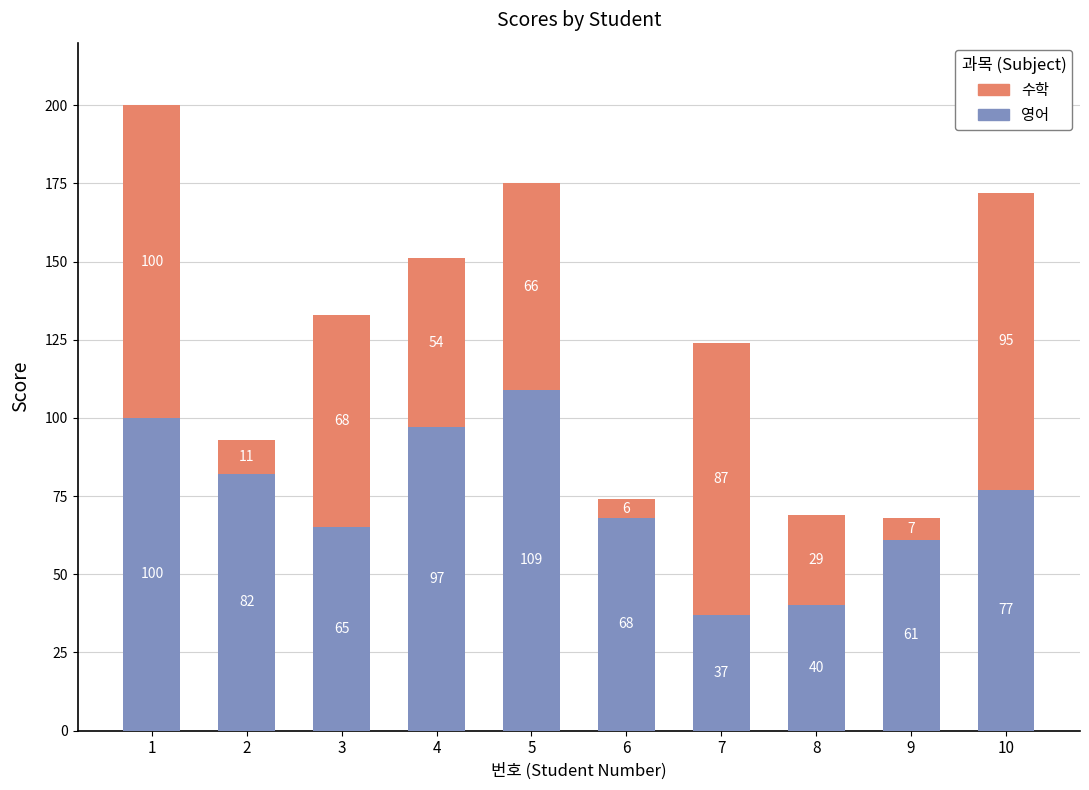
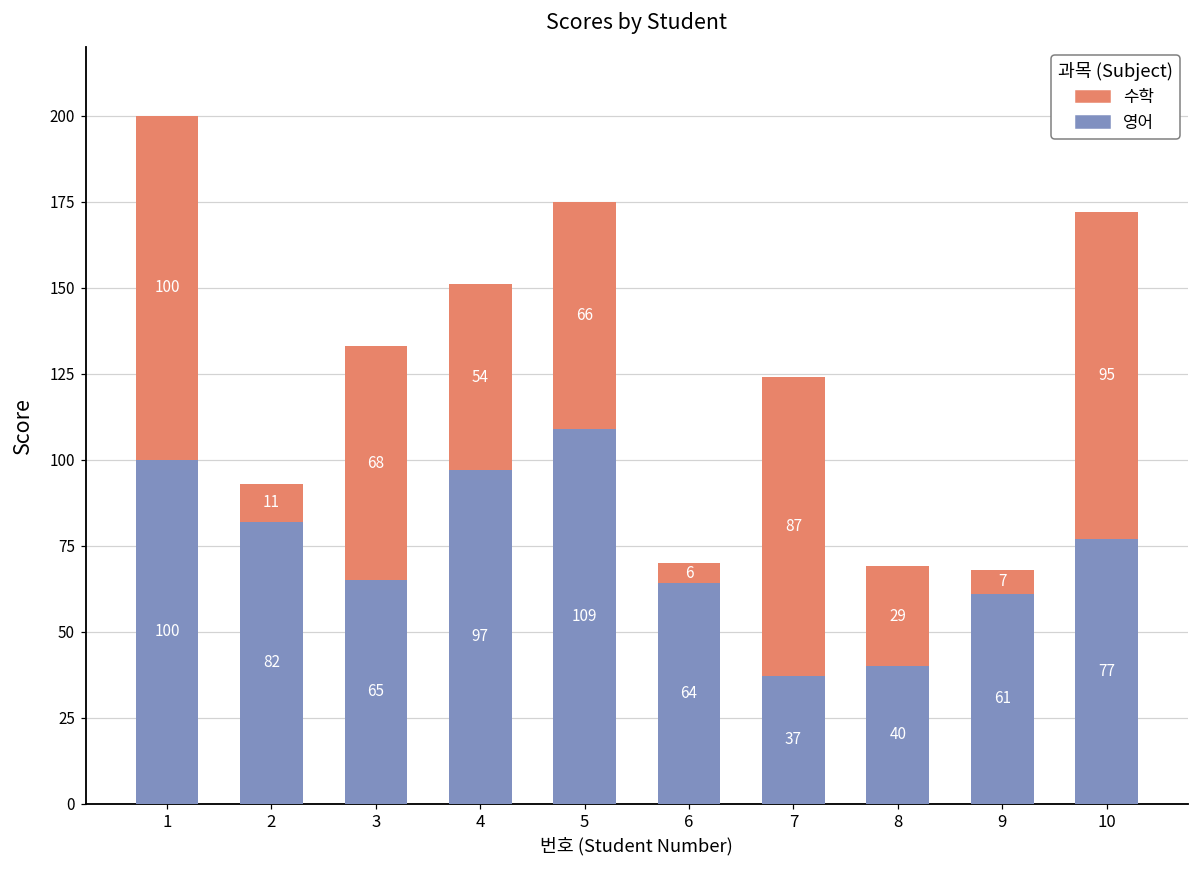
  {
    "영어": {
      "1": 100,
      "2": 82,
      "3": 65,
      "4": 97,
      "5": 109,
-     "6": 68,
+     "6": 64,
      "7": 37,
      "8": 40,
      "9": 61,
      "10": 77
    },
    "수학": {
      "1": 100,
      "2": 11,
      "3": 68,
      "4": 54,
      "5": 66,
      "6": 6,
      "7": 87,
      "8": 29,
      "9": 7,
      "10": 95
    }
  }
